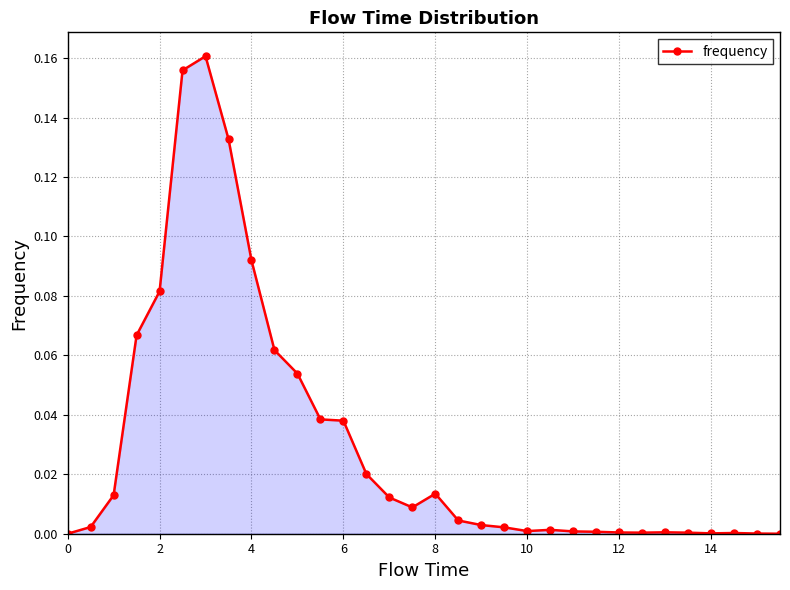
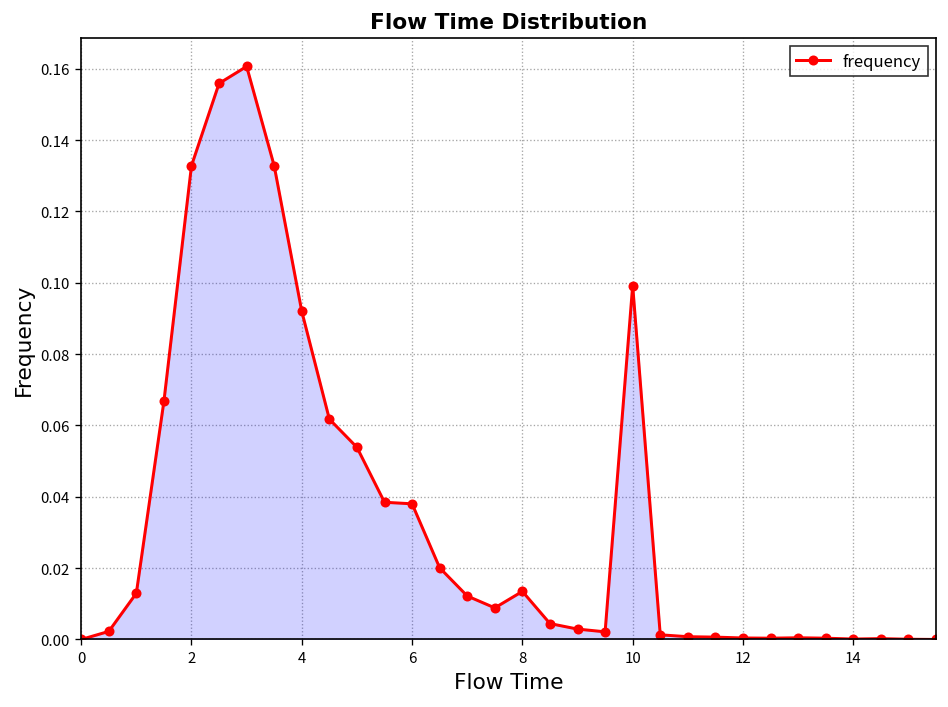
  {
    "0": 0.000,
-   "2": 0.082,
+   "2": 0.133,
    "4": 0.092,
    "6": 0.038,
    "8": 0.013,
-   "10": 0.001,
+   "10": 0.099,
    "12": 0.000,
    "14": 0.000
  }
